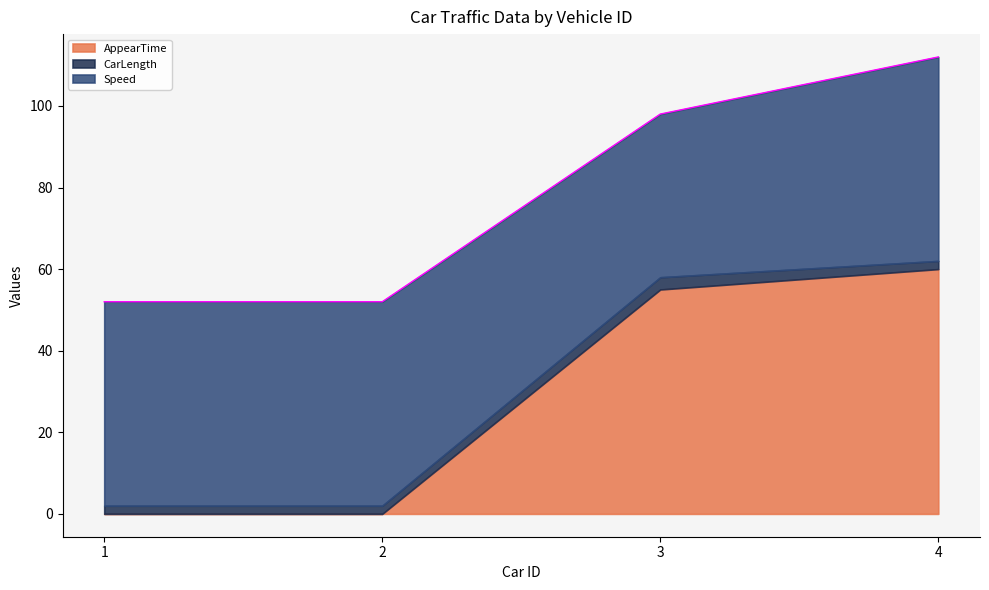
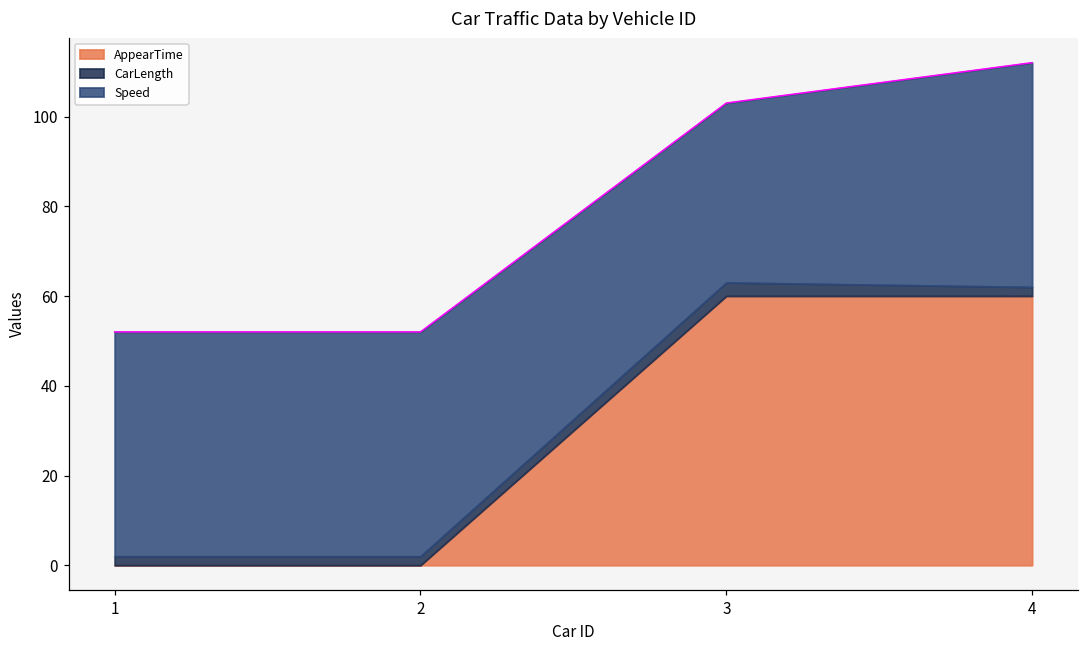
  {
    "AppearTime": {
      "1": 0,
      "2": 0,
-     "3": 55,
+     "3": 60,
      "4": 60
    }
  }
